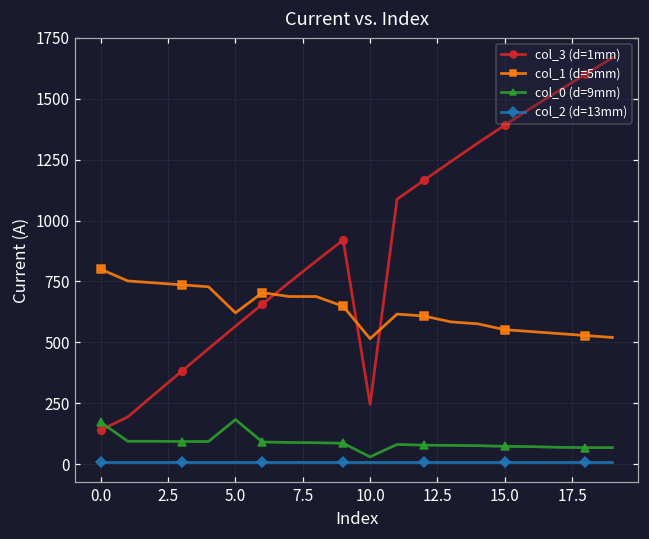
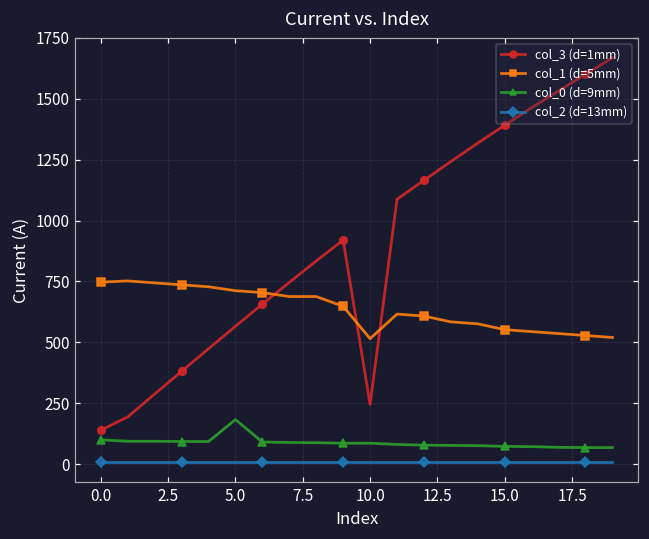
  {
    "col_3 (d=1mm)": {
      "0.0": 140,
      "5.0": 570,
      "10.0": 250,
      "15.0": 1390
    },
    "col_1 (d=5mm)": {
-     "0.0": 800,
-     "5.0": 620,
+     "0.0": 750,
+     "5.0": 710,
      "10.0": 520,
      "15.0": 550
    },
    "col_0 (d=9mm)": {
-     "0.0": 170,
+     "0.0": 100,
      "5.0": 180,
-     "10.0": 30,
+     "10.0": 90,
      "15.0": 70
    },
    "col_2 (d=13mm)": {
      "0.0": 10,
      "5.0": 10,
      "10.0": 10,
      "15.0": 10
    }
  }
